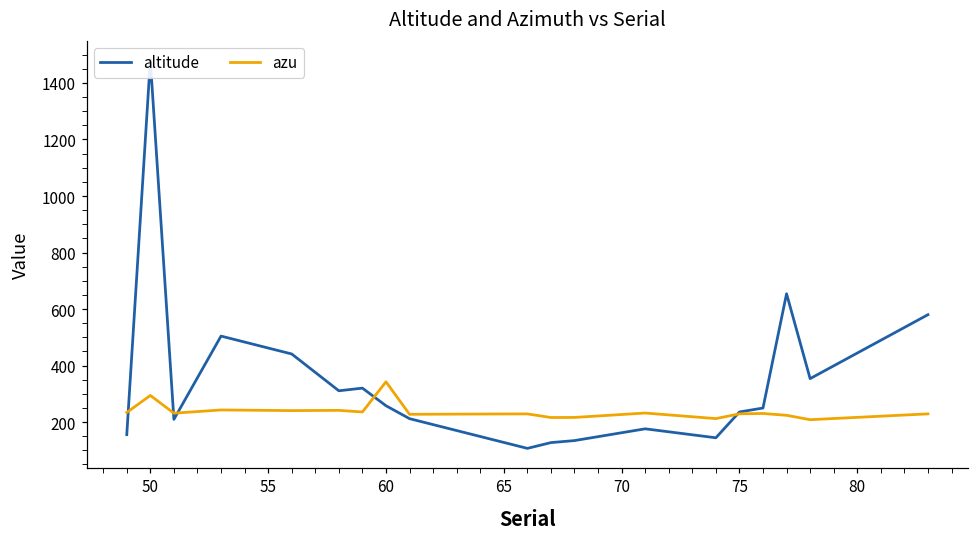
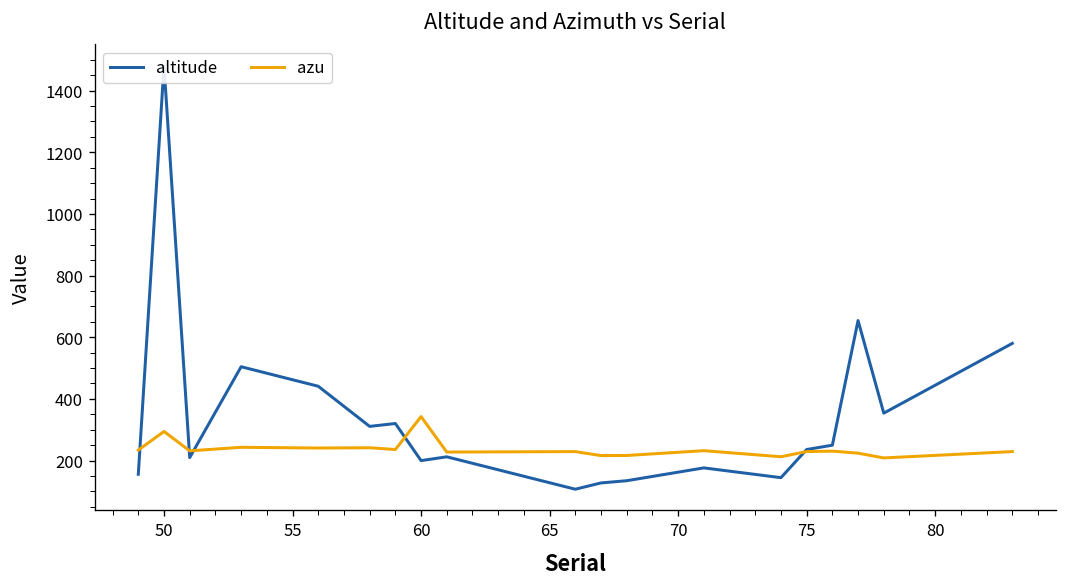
  {
    "altitude": {
-     "60": 260
+     "60": 200
    },
    "azu": {
      "50": 290,
      "60": 340
    }
  }
